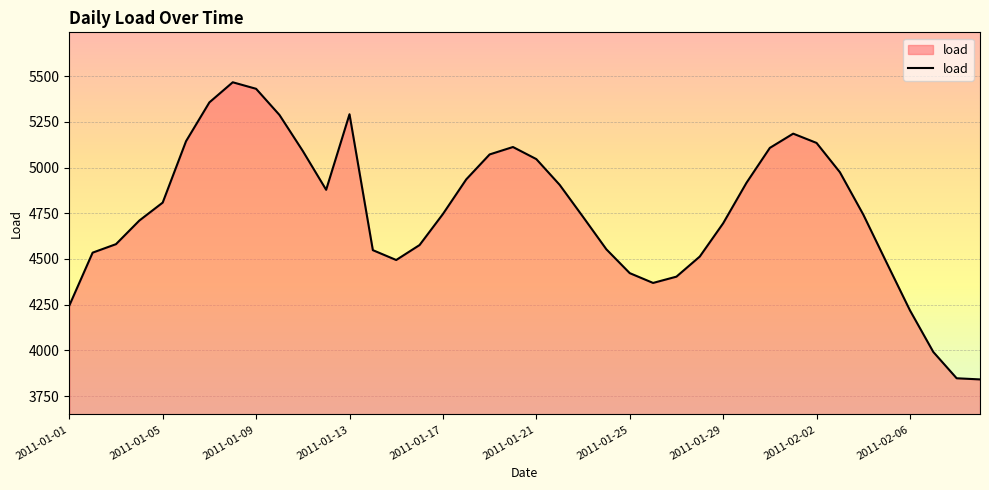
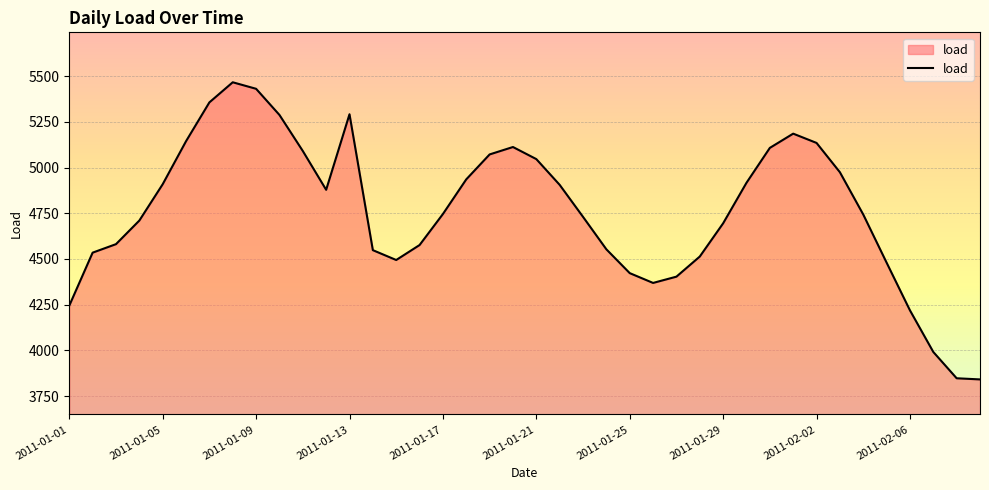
  {
    "2011-01-01": 4240,
-   "2011-01-05": 4810,
+   "2011-01-05": 4910,
    "2011-01-09": 5430,
    "2011-01-13": 5290,
    "2011-01-17": 4750,
    "2011-01-21": 5050,
    "2011-01-25": 4420,
    "2011-01-29": 4700,
    "2011-02-02": 5140,
    "2011-02-06": 4220
  }
